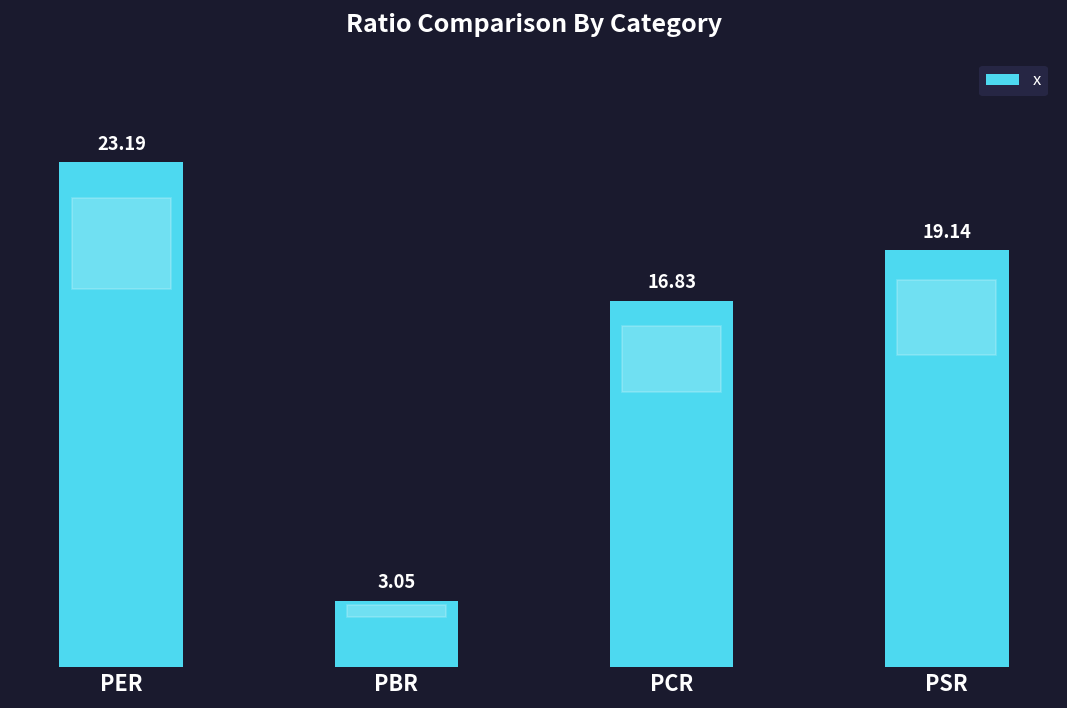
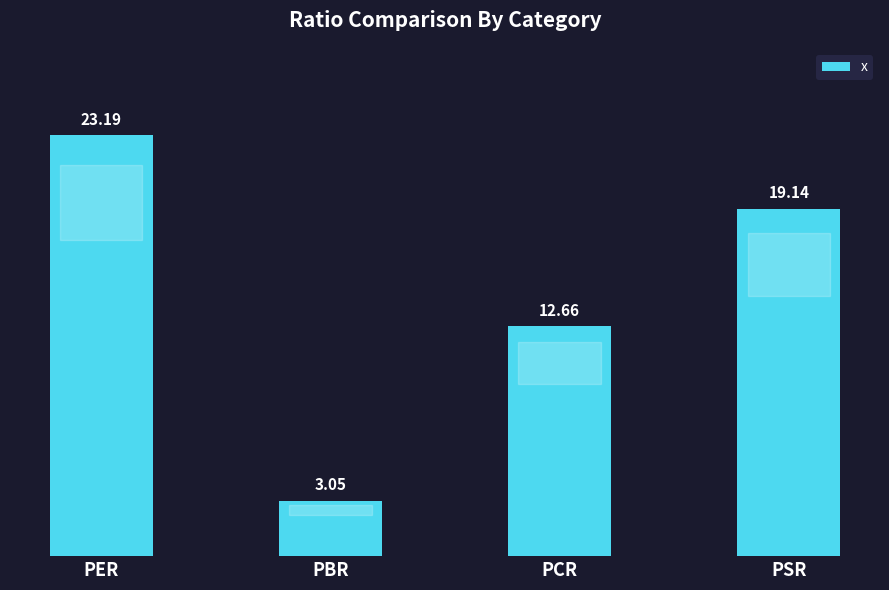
  {
    "PER": 23.19,
    "PBR": 3.05,
-   "PCR": 16.83,
+   "PCR": 12.66,
    "PSR": 19.14
  }
